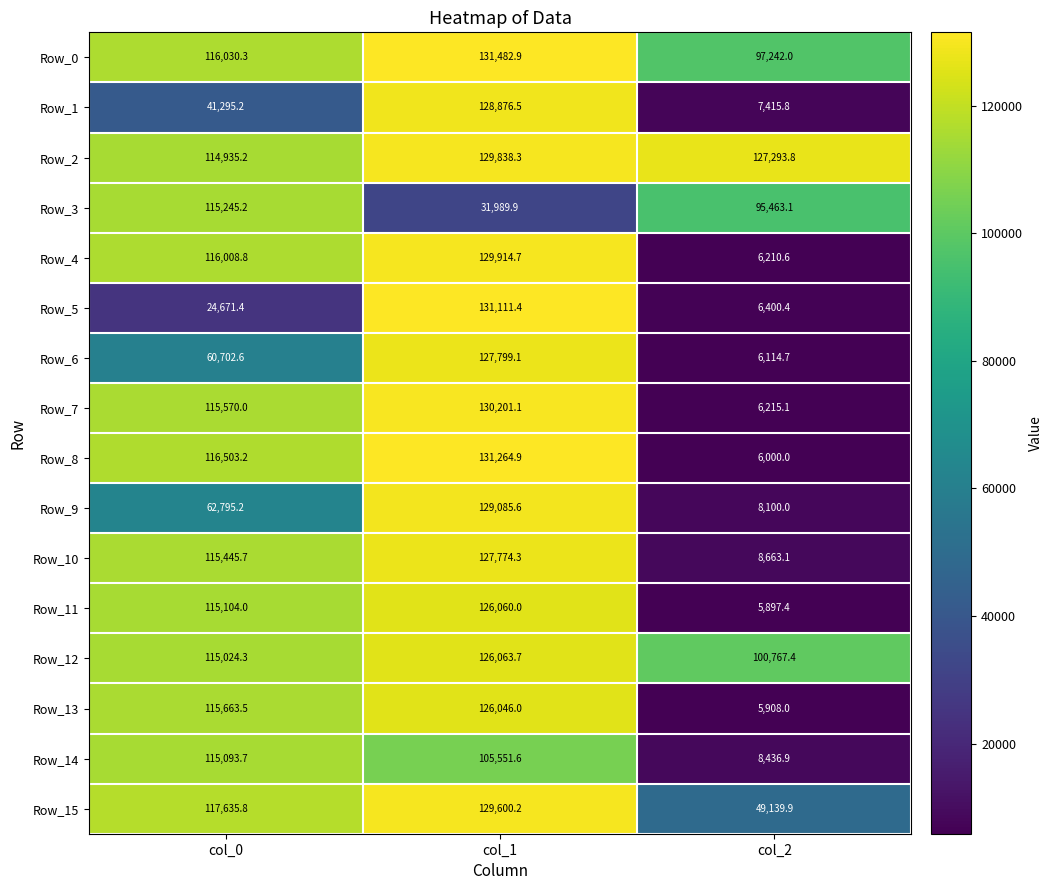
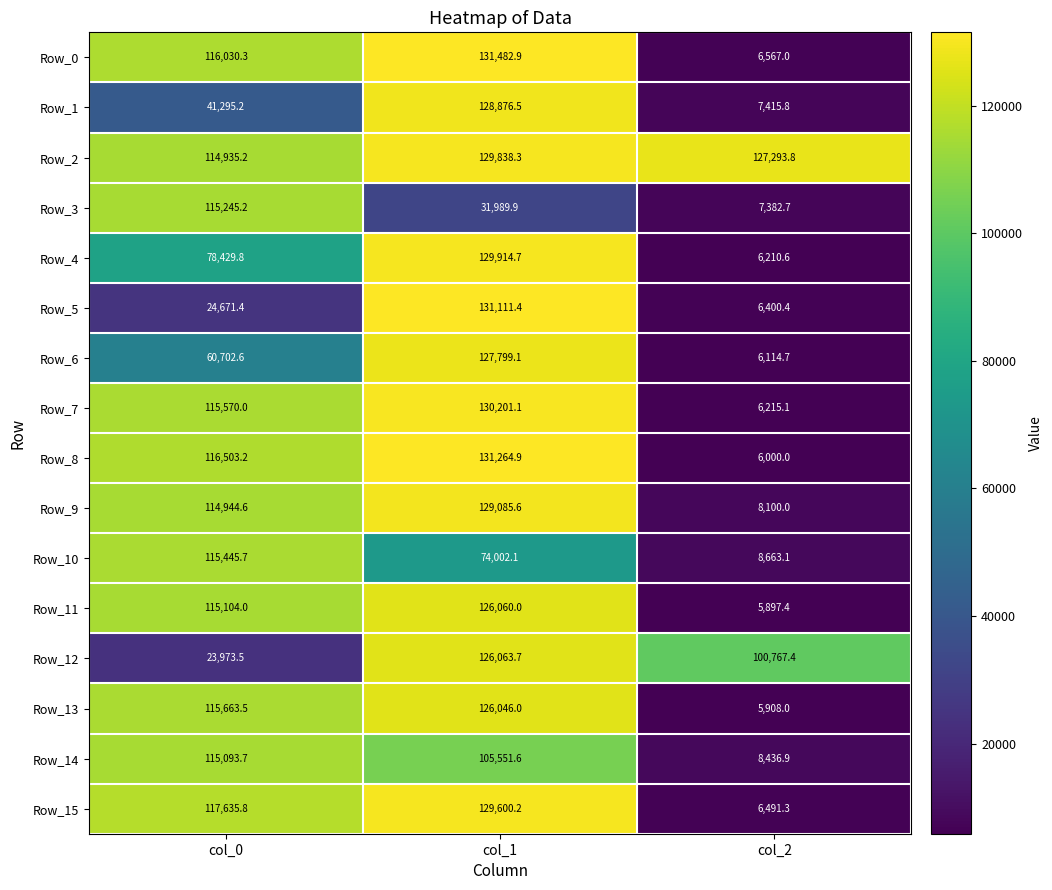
  {
    "Row_0": {
      "col_0": "116,030.3",
      "col_1": "131,482.9",
-     "col_2": "97,242.0"
+     "col_2": "6,567.0"
    },
    "Row_1": {
      "col_0": "41,295.2",
      "col_1": "128,876.5",
      "col_2": "7,415.8"
    },
    "Row_2": {
      "col_0": "114,935.2",
      "col_1": "129,838.3",
      "col_2": "127,293.8"
    },
    "Row_3": {
      "col_0": "115,245.2",
      "col_1": "31,989.9",
-     "col_2": "95,463.1"
+     "col_2": "7,382.7"
    },
    "Row_4": {
-     "col_0": "116,008.8",
+     "col_0": "78,429.8",
      "col_1": "129,914.7",
      "col_2": "6,210.6"
    },
    "Row_5": {
      "col_0": "24,671.4",
      "col_1": "131,111.4",
      "col_2": "6,400.4"
    },
    "Row_6": {
      "col_0": "60,702.6",
      "col_1": "127,799.1",
      "col_2": "6,114.7"
    },
    "Row_7": {
      "col_0": "115,570.0",
      "col_1": "130,201.1",
      "col_2": "6,215.1"
    },
    "Row_8": {
      "col_0": "116,503.2",
      "col_1": "131,264.9",
      "col_2": "6,000.0"
    },
    "Row_9": {
-     "col_0": "62,795.2",
+     "col_0": "114,944.6",
      "col_1": "129,085.6",
      "col_2": "8,100.0"
    },
    "Row_10": {
      "col_0": "115,445.7",
-     "col_1": "127,774.3",
+     "col_1": "74,002.1",
      "col_2": "8,663.1"
    },
    "Row_11": {
      "col_0": "115,104.0",
      "col_1": "126,060.0",
      "col_2": "5,897.4"
    },
    "Row_12": {
-     "col_0": "115,024.3",
+     "col_0": "23,973.5",
      "col_1": "126,063.7",
      "col_2": "100,767.4"
    },
    "Row_13": {
      "col_0": "115,663.5",
      "col_1": "126,046.0",
      "col_2": "5,908.0"
    },
    "Row_14": {
      "col_0": "115,093.7",
      "col_1": "105,551.6",
      "col_2": "8,436.9"
    },
    "Row_15": {
      "col_0": "117,635.8",
      "col_1": "129,600.2",
-     "col_2": "49,139.9"
+     "col_2": "6,491.3"
    }
  }
